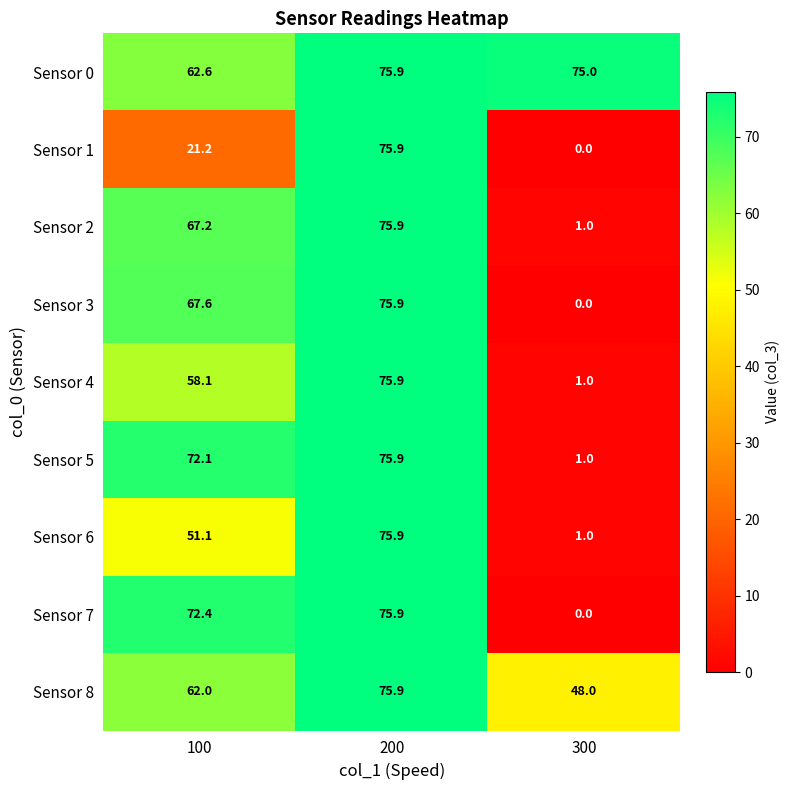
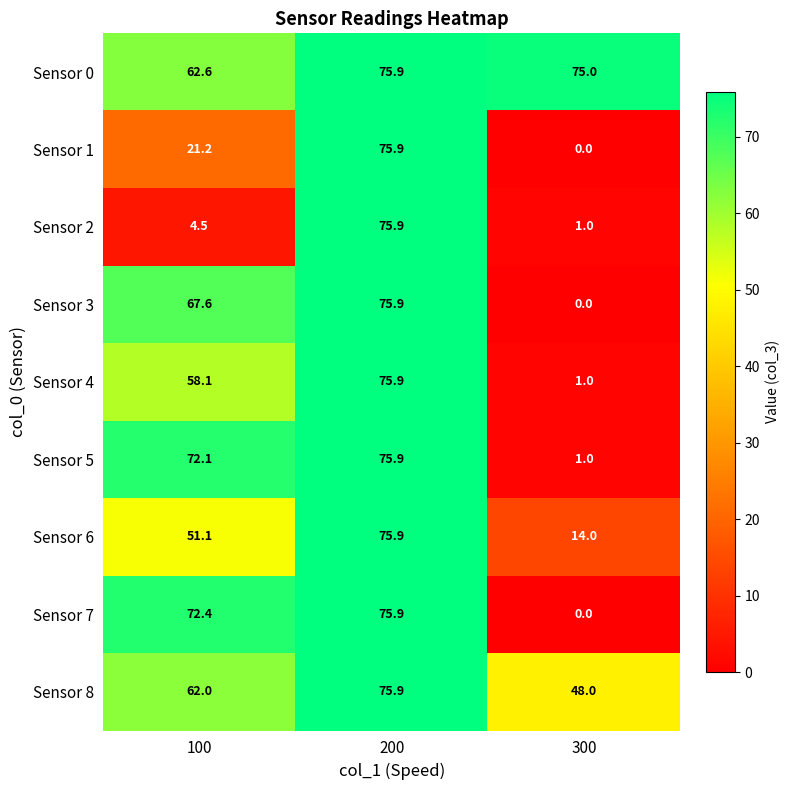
  {
    "Sensor 0": {
      "100": 62.6,
      "200": 75.9,
      "300": 75.0
    },
    "Sensor 1": {
      "100": 21.2,
      "200": 75.9,
      "300": 0.0
    },
    "Sensor 2": {
-     "100": 67.2,
+     "100": 4.5,
      "200": 75.9,
      "300": 1.0
    },
    "Sensor 3": {
      "100": 67.6,
      "200": 75.9,
      "300": 0.0
    },
    "Sensor 4": {
      "100": 58.1,
      "200": 75.9,
      "300": 1.0
    },
    "Sensor 5": {
      "100": 72.1,
      "200": 75.9,
      "300": 1.0
    },
    "Sensor 6": {
      "100": 51.1,
      "200": 75.9,
-     "300": 1.0
+     "300": 14.0
    },
    "Sensor 7": {
      "100": 72.4,
      "200": 75.9,
      "300": 0.0
    },
    "Sensor 8": {
      "100": 62.0,
      "200": 75.9,
      "300": 48.0
    }
  }
